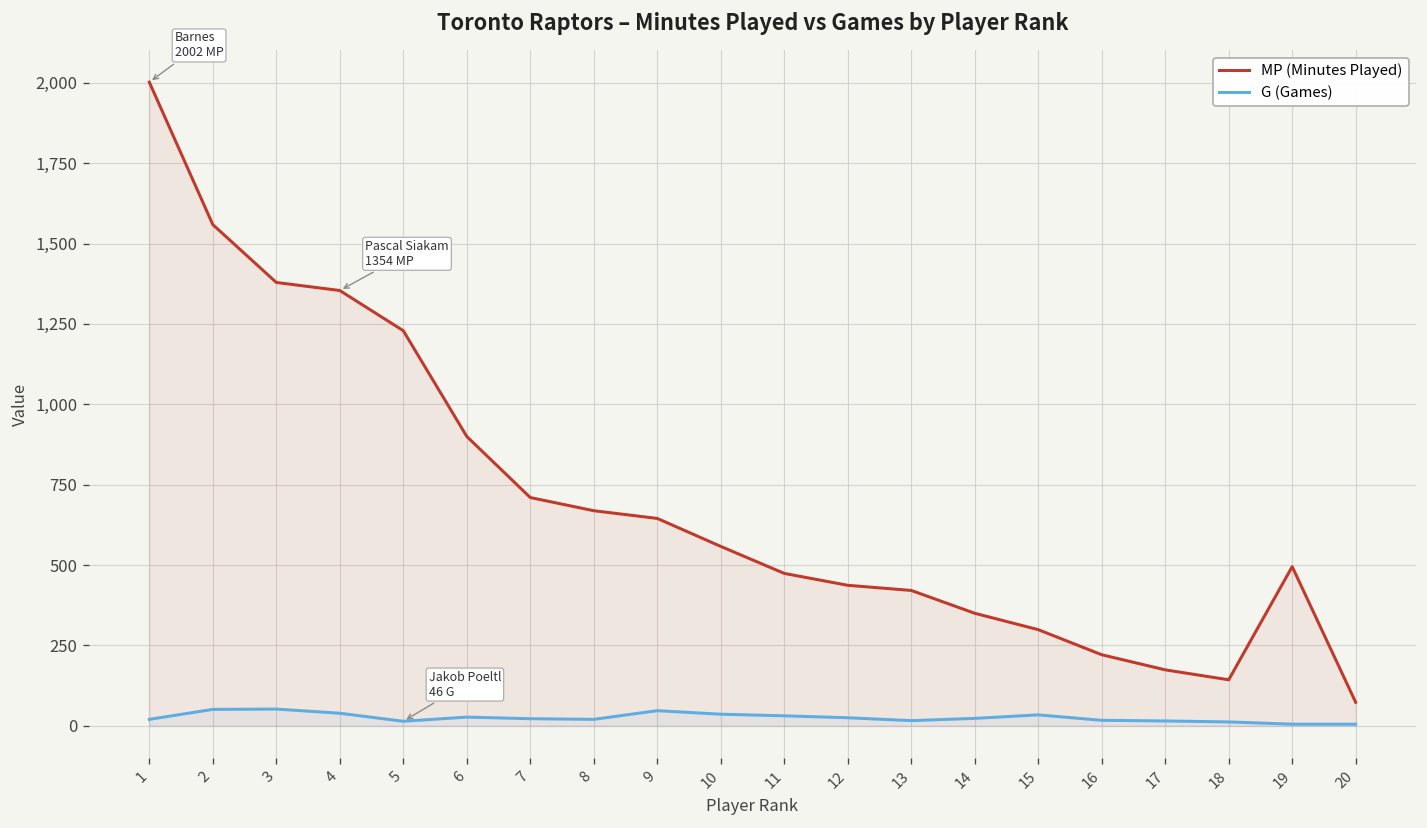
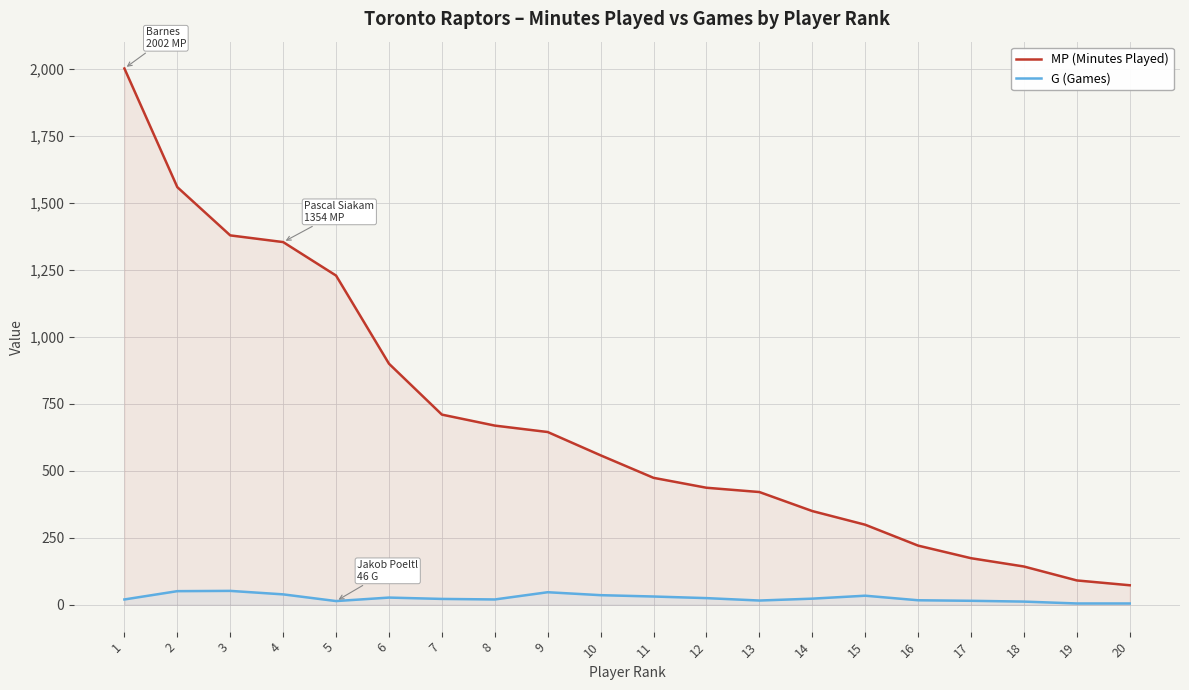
  {
    "MP (Minutes Played)": {
      "2": "1,560",
      "3": "1,380",
      "5": "1,230",
      "6": "900",
      "7": "710",
      "8": "670",
      "9": "650",
      "10": "560",
      "11": "470",
      "12": "440",
      "13": "420",
      "14": "350",
      "15": "300",
      "16": "220",
      "17": "170",
      "18": "140",
-     "19": "500",
+     "19": "90",
      "20": "70"
    },
    "G (Games)": {
      "1": "20",
      "2": "50",
      "3": "50",
      "4": "40",
      "5": "10",
      "7": "20",
      "8": "20",
      "9": "50",
      "10": "40",
      "11": "30",
      "12": "30",
      "13": "20",
      "14": "20",
      "15": "30",
      "16": "20",
      "17": "20",
      "18": "10",
      "19": "10",
      "20": "10"
    }
  }
